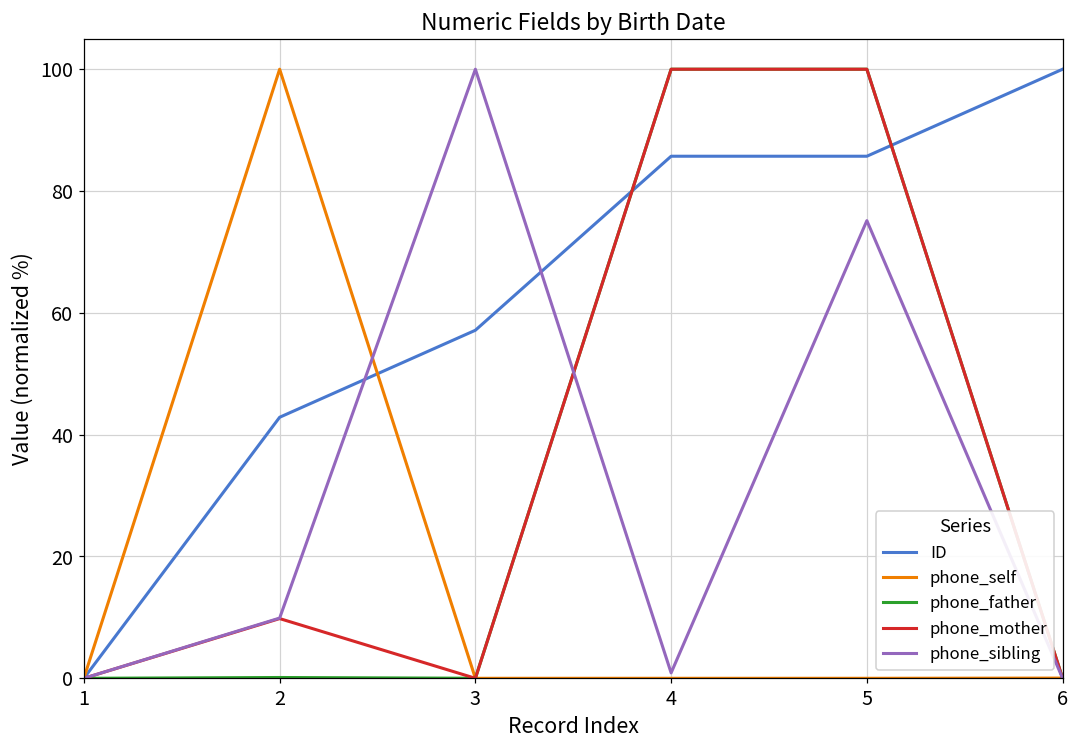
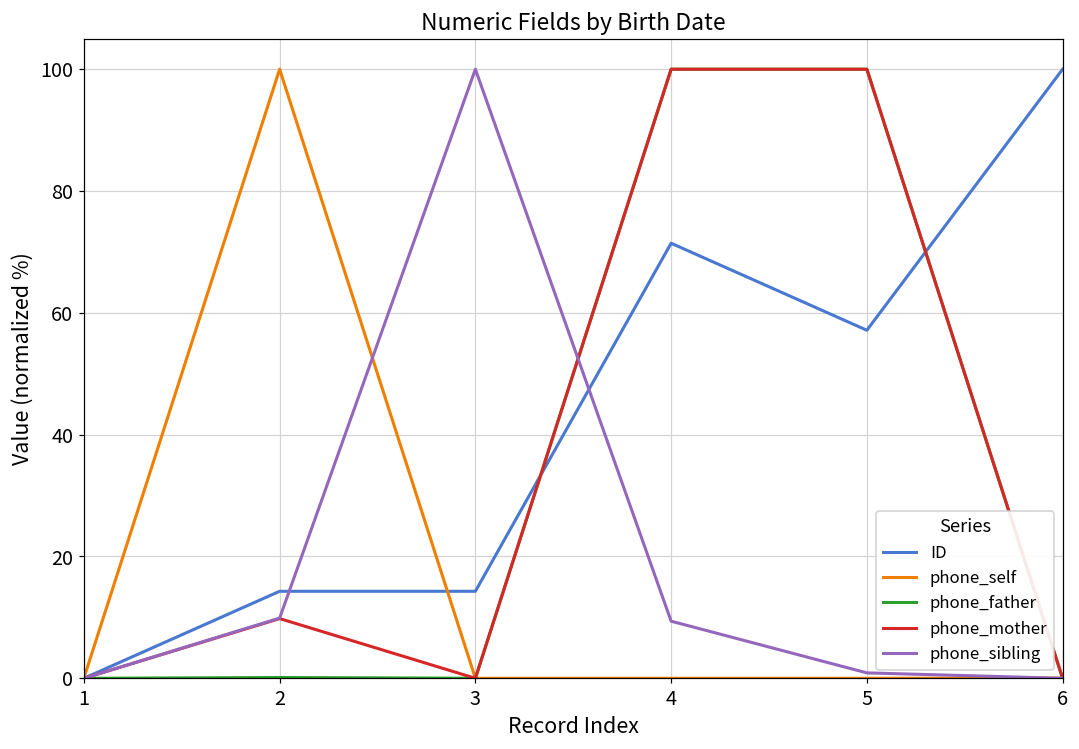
  {
    "ID": {
-     "2": 43,
-     "3": 57,
-     "4": 86,
-     "5": 86,
+     "2": 14,
+     "3": 14,
+     "4": 71,
+     "5": 57,
      "6": 100
    },
    "phone_self": {
      "2": 100,
      "4": 0,
      "5": 0
    },
    "phone_father": {
      "2": 0
    },
    "phone_sibling": {
      "3": 100,
-     "4": 1,
-     "5": 75
+     "4": 9,
+     "5": 1
    }
  }
